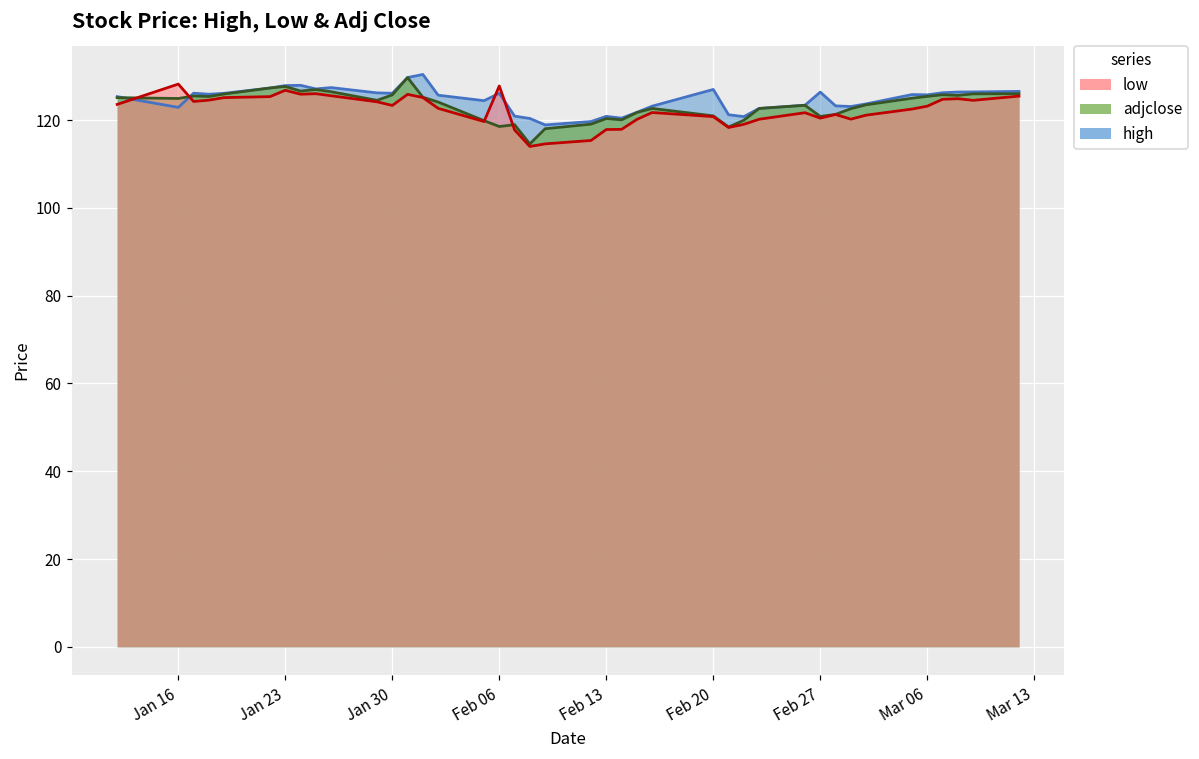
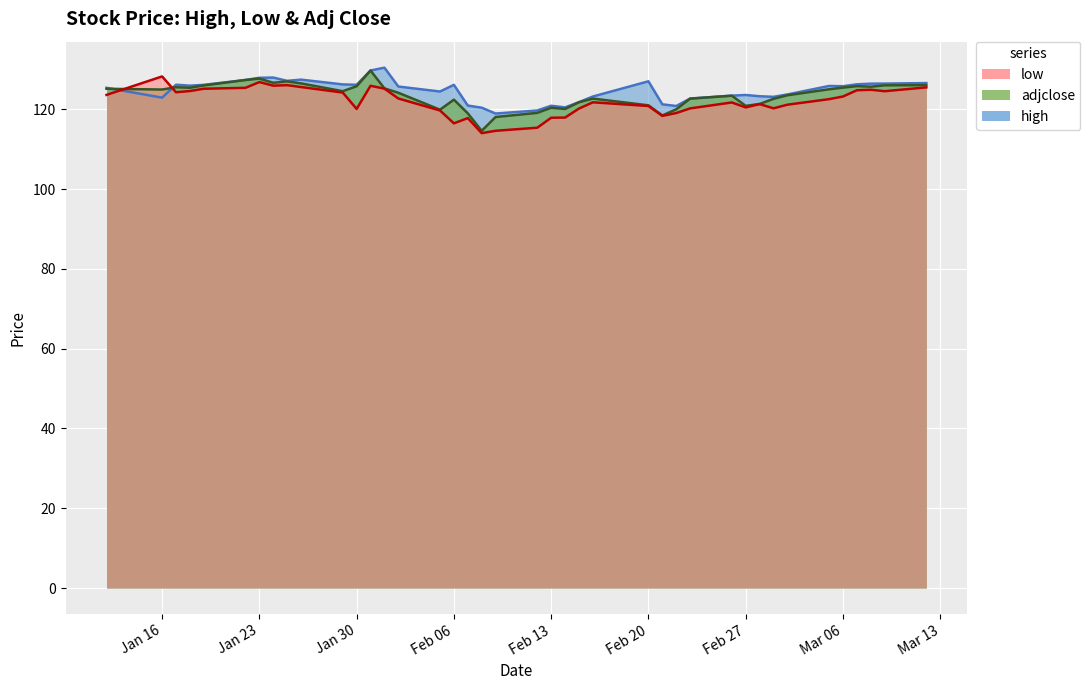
  {
    "high": {
      "Jan 16": 123,
      "Feb 06": 126,
      "Feb 20": 127,
-     "Feb 27": 126
+     "Feb 27": 124
    },
    "adjclose": {
      "Jan 16": 125,
-     "Feb 06": 119
+     "Feb 06": 122
    },
    "low": {
      "Jan 16": 128,
      "Jan 23": 127,
-     "Jan 30": 123,
-     "Feb 06": 128,
+     "Jan 30": 120,
+     "Feb 06": 116,
      "Feb 13": 118,
      "Mar 06": 123
    }
  }
